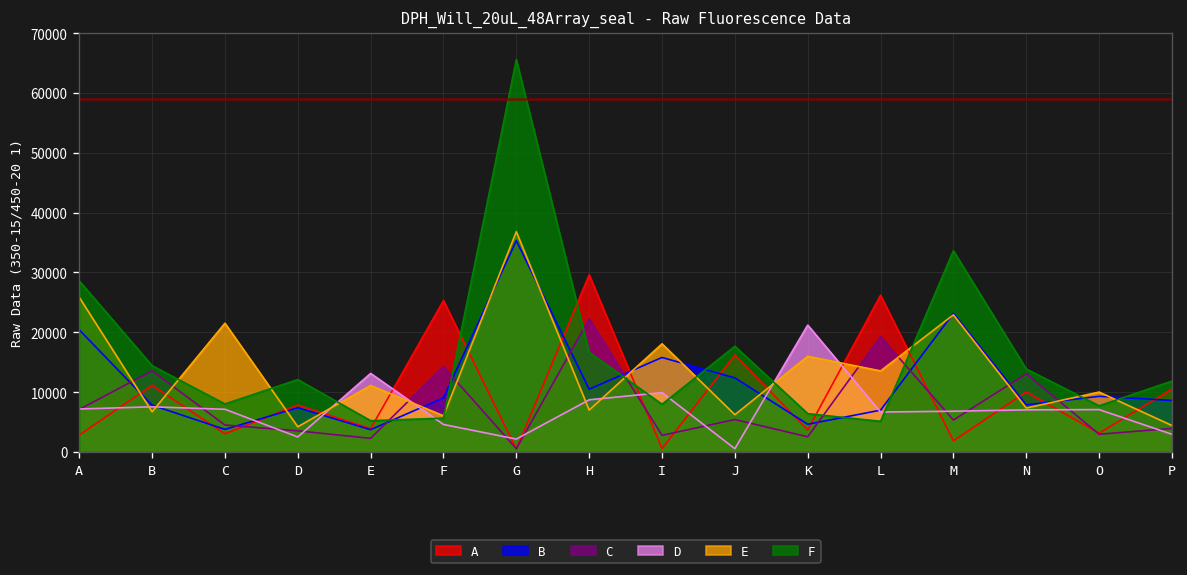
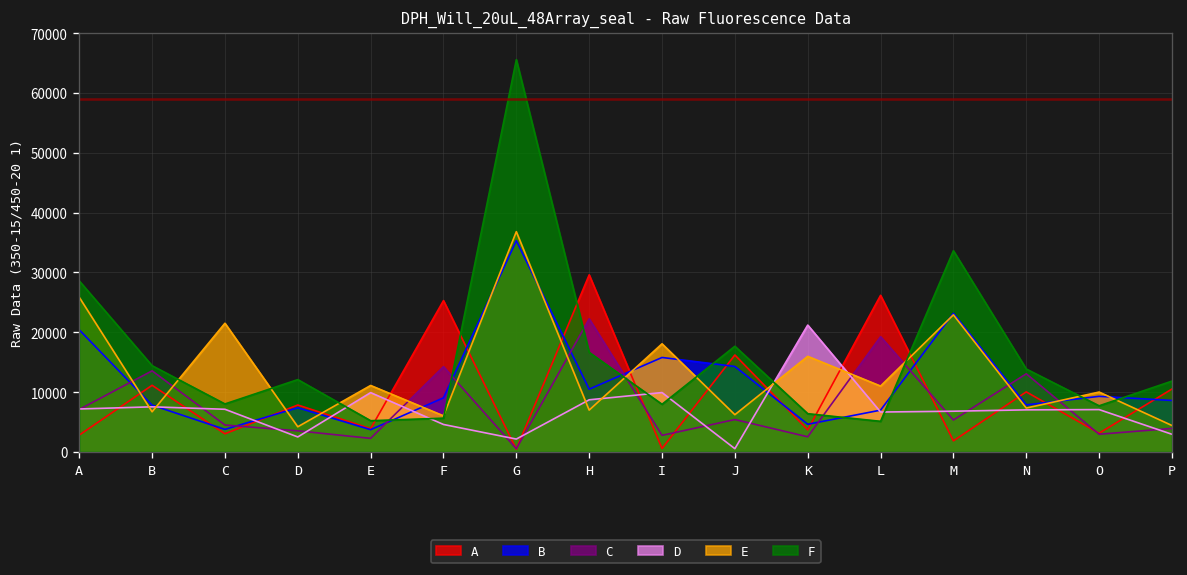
  {
    "A": {
      "A": 3000,
      "B": 11000,
      "C": 3000,
      "F": 25000,
      "H": 30000,
      "I": 1000,
      "J": 16000,
      "K": 4000,
      "L": 26000,
      "M": 2000,
      "N": 10000,
      "P": 11000
    },
    "B": {
      "A": 20000,
      "C": 4000,
      "F": 9000,
      "G": 35000,
      "H": 10000,
      "I": 16000,
-     "J": 12000,
+     "J": 14000,
      "K": 5000,
      "N": 8000,
      "O": 9000,
      "P": 9000
    },
    "C": {
      "B": 14000,
      "C": 5000,
      "D": 4000,
      "E": 2000,
      "F": 14000,
      "H": 22000,
      "I": 3000,
      "J": 5000,
      "K": 3000,
      "L": 19000,
      "M": 5000,
      "N": 13000
    },
    "D": {
      "C": 7000,
      "D": 3000,
-     "E": 13000,
+     "E": 10000,
      "F": 5000,
      "G": 2000,
      "H": 9000,
      "I": 10000,
      "J": 1000,
      "K": 21000,
      "M": 7000,
      "O": 7000,
      "P": 3000
    },
    "E": {
      "A": 26000,
      "B": 7000,
      "C": 22000,
      "D": 4000,
      "E": 11000,
      "G": 37000,
      "H": 7000,
      "I": 18000,
      "J": 6000,
      "K": 16000,
-     "L": 14000,
+     "L": 11000,
      "O": 10000
    },
    "F": {
      "A": 29000,
      "B": 14000,
      "C": 8000,
      "D": 12000,
      "E": 5000,
      "G": 66000,
      "H": 17000,
      "I": 8000,
      "J": 18000,
      "K": 6000,
      "L": 5000,
      "M": 34000,
      "N": 14000,
      "O": 8000,
      "P": 12000
    }
  }
